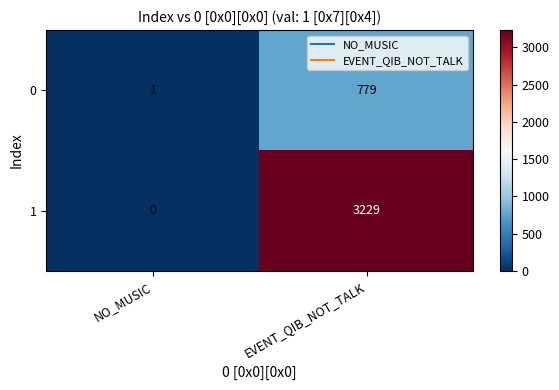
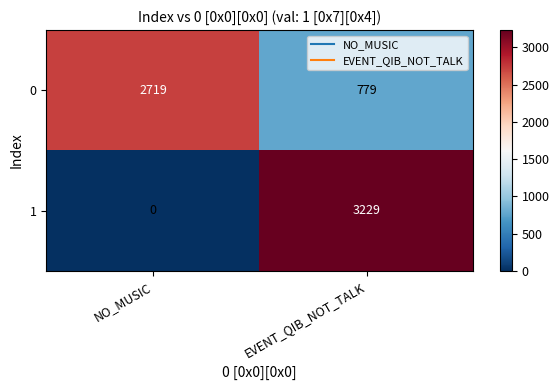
  {
    "0": {
-     "NO_MUSIC": 1,
+     "NO_MUSIC": 2719,
      "EVENT_QIB_NOT_TALK": 779
    },
    "1": {
      "NO_MUSIC": 0,
      "EVENT_QIB_NOT_TALK": 3229
    }
  }
